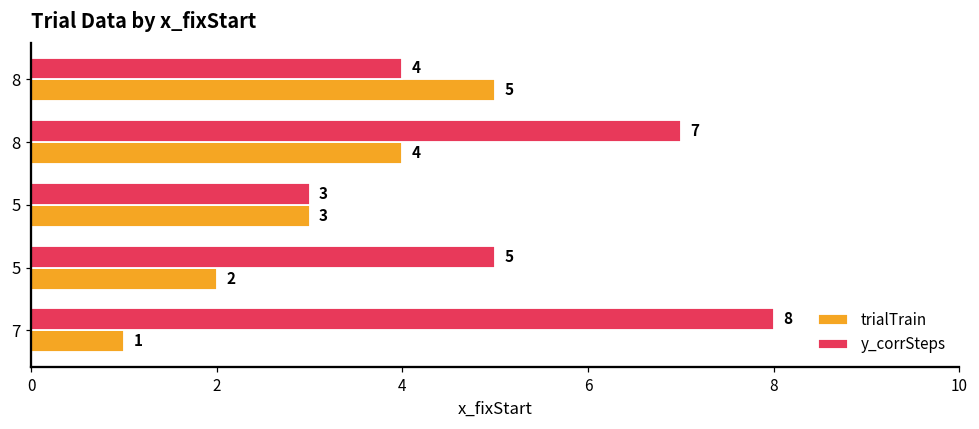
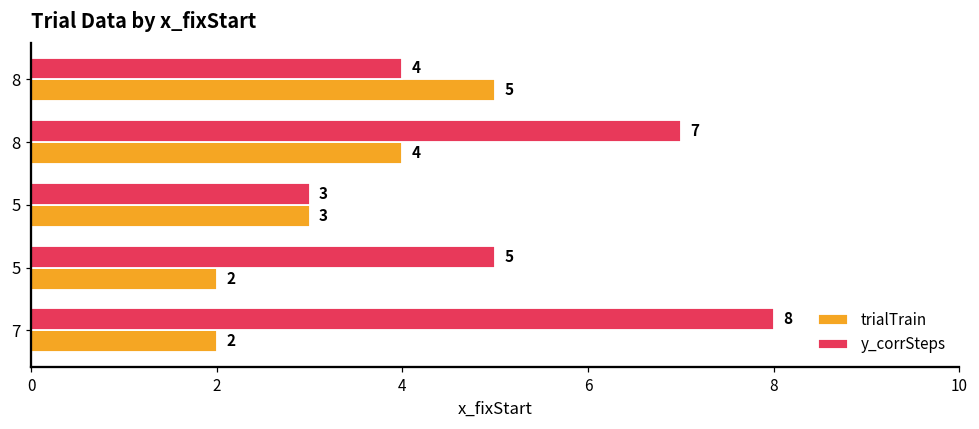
  {
    "trialTrain": {
-     "7": 1
+     "7": 2
    },
    "y_corrSteps": {
      "7": 8
    }
  }
